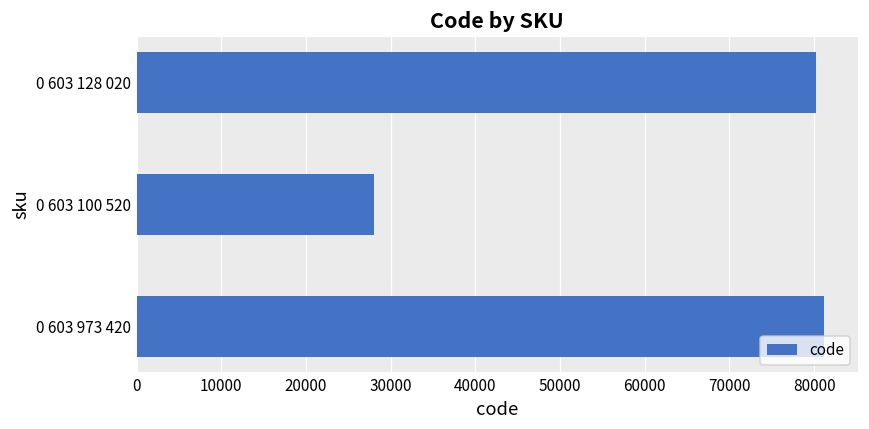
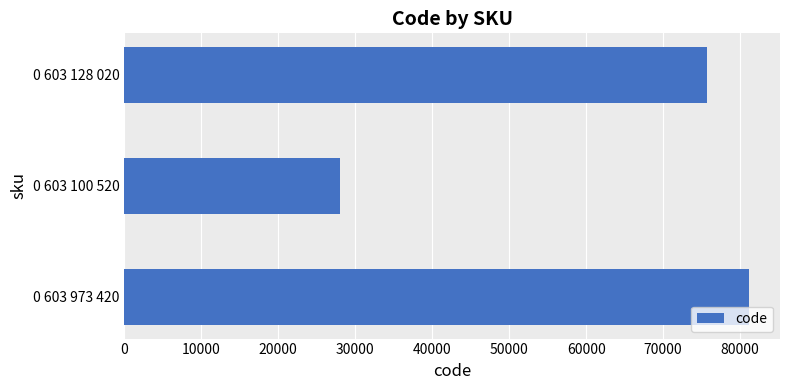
  {
-   "0 603 128 020": 80000,
+   "0 603 128 020": 76000,
    "0 603 100 520": 28000,
    "0 603 973 420": 81000
  }
